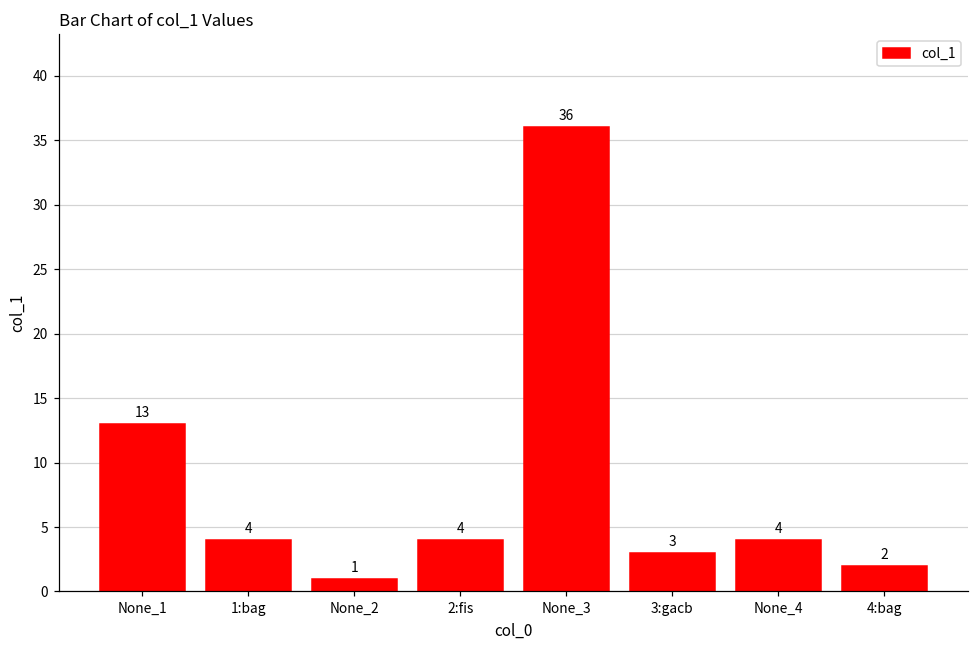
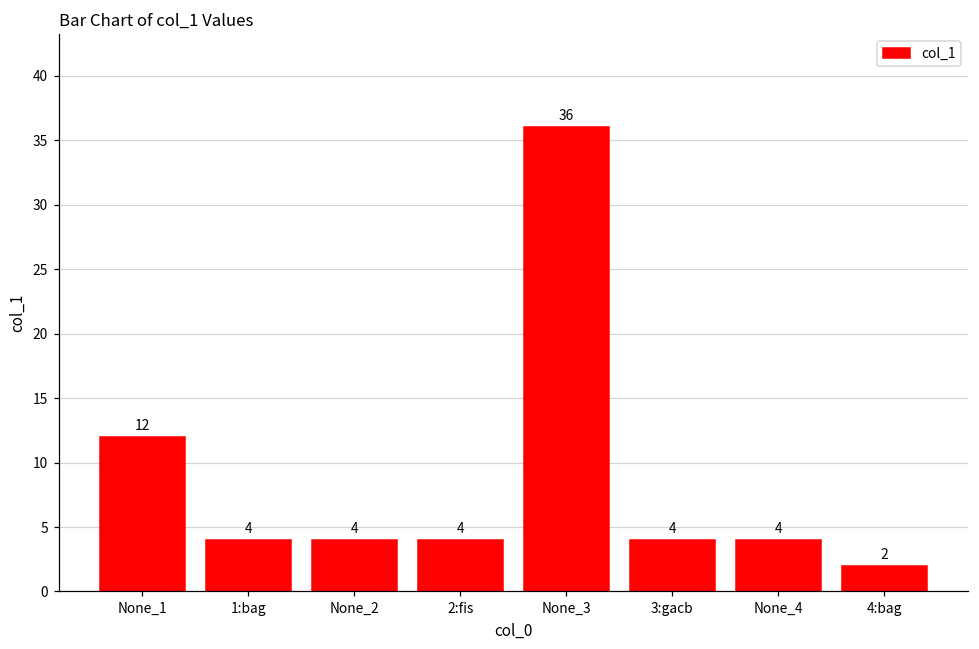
  {
-   "None_1": 13,
+   "None_1": 12,
    "1:bag": 4,
-   "None_2": 1,
+   "None_2": 4,
    "2:fis": 4,
    "None_3": 36,
-   "3:gacb": 3,
+   "3:gacb": 4,
    "None_4": 4,
    "4:bag": 2
  }
